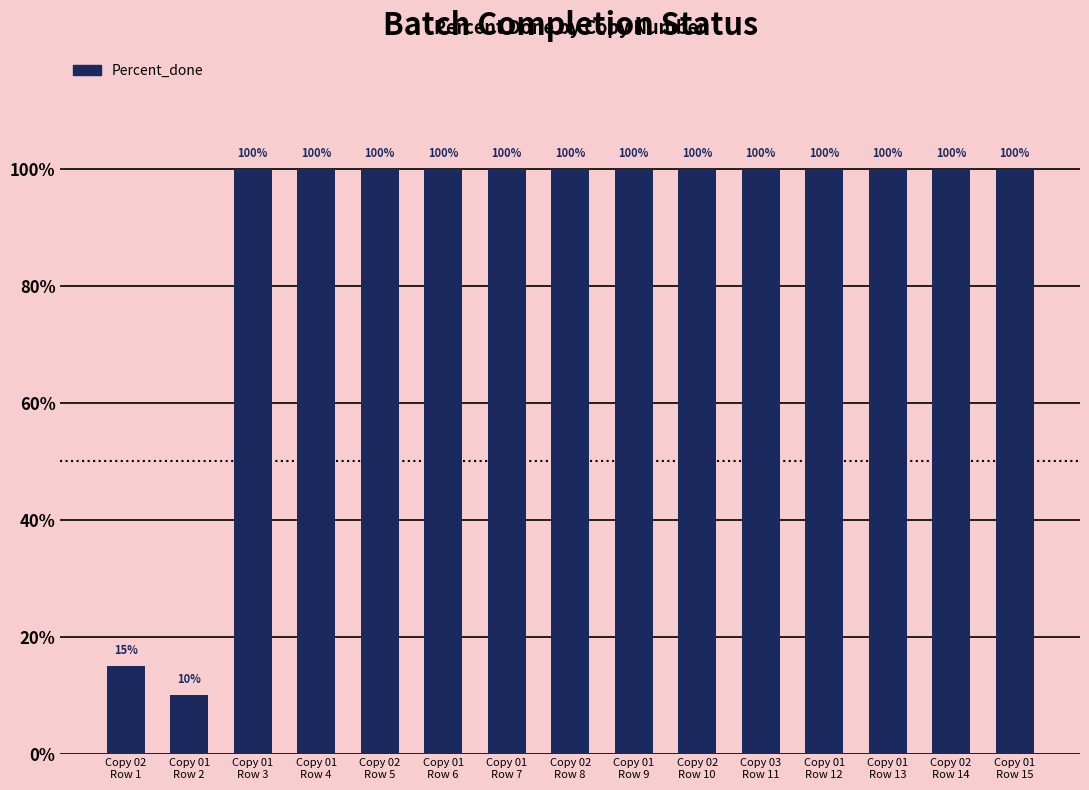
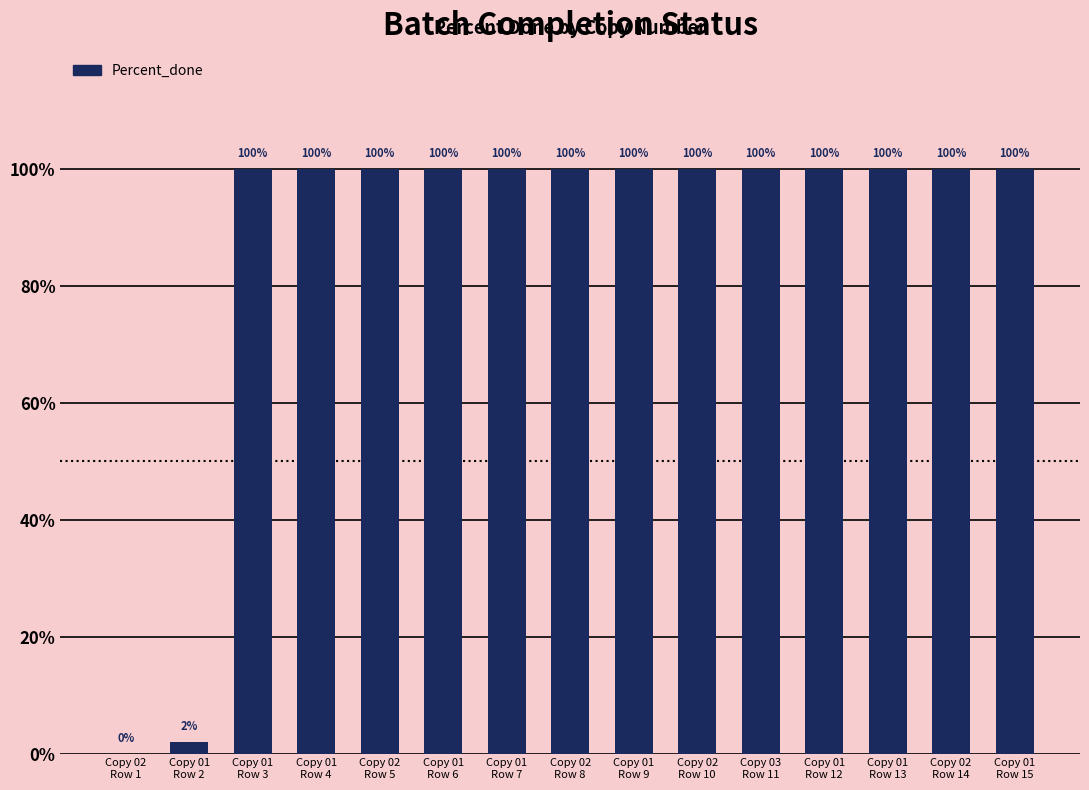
  {
-   "Copy 02 Row 1": "15%",
-   "Copy 01 Row 2": "10%",
+   "Copy 02 Row 1": "0%",
+   "Copy 01 Row 2": "2%",
    "Copy 01 Row 3": "100%",
    "Copy 01 Row 4": "100%",
    "Copy 02 Row 5": "100%",
    "Copy 01 Row 6": "100%",
    "Copy 01 Row 7": "100%",
    "Copy 02 Row 8": "100%",
    "Copy 01 Row 9": "100%",
    "Copy 02 Row 10": "100%",
    "Copy 03 Row 11": "100%",
    "Copy 01 Row 12": "100%",
    "Copy 01 Row 13": "100%",
    "Copy 02 Row 14": "100%",
    "Copy 01 Row 15": "100%"
  }
